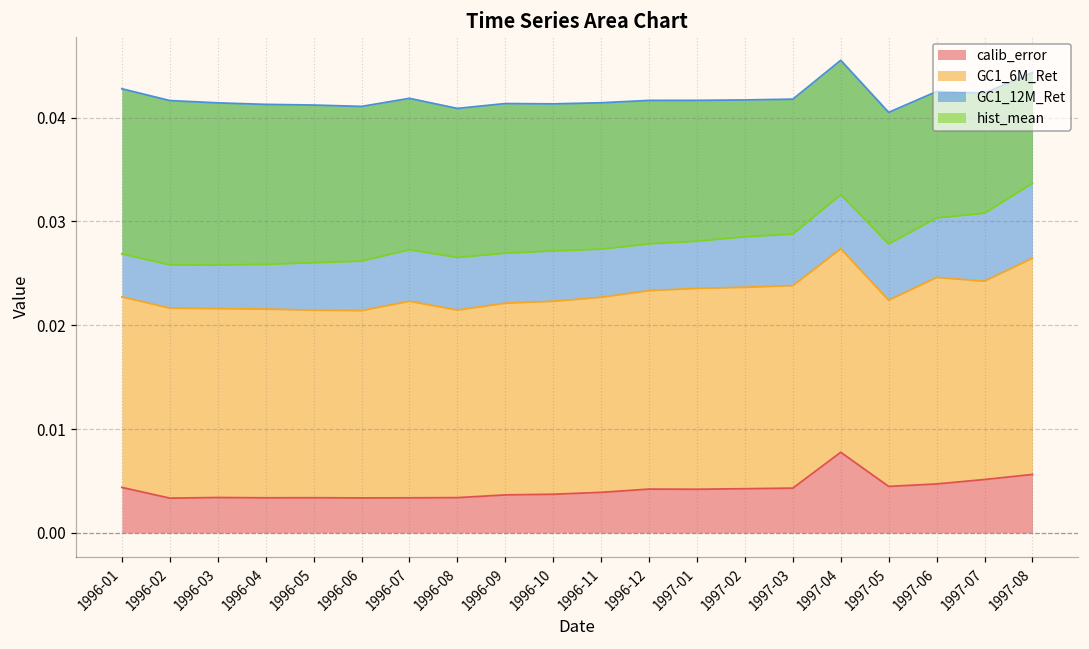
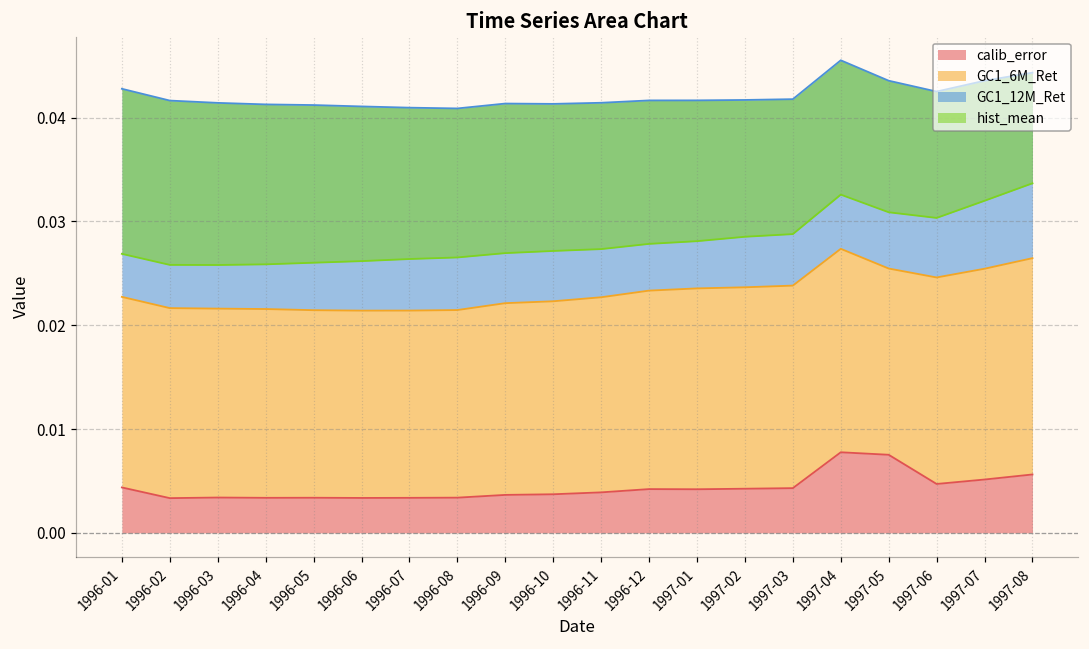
  {
    "calib_error": {
      "1996-01": 0.004,
      "1996-02": 0.003,
      "1996-03": 0.003,
      "1996-04": 0.003,
      "1996-05": 0.003,
      "1996-06": 0.003,
      "1996-07": 0.003,
      "1996-08": 0.003,
      "1996-09": 0.004,
      "1996-10": 0.004,
      "1996-11": 0.004,
      "1996-12": 0.004,
      "1997-01": 0.004,
      "1997-02": 0.004,
      "1997-03": 0.004,
      "1997-04": 0.008,
-     "1997-05": 0.004,
+     "1997-05": 0.008,
      "1997-06": 0.005,
      "1997-07": 0.005,
      "1997-08": 0.006
    },
    "GC1_6M_Ret": {
      "1996-01": 0.018,
      "1996-02": 0.018,
      "1996-03": 0.018,
      "1996-04": 0.018,
      "1996-05": 0.018,
      "1996-06": 0.018,
-     "1996-07": 0.019,
+     "1996-07": 0.018,
      "1996-08": 0.018,
      "1996-09": 0.018,
      "1996-10": 0.019,
      "1996-11": 0.019,
      "1996-12": 0.019,
      "1997-01": 0.019,
      "1997-02": 0.019,
      "1997-03": 0.020,
      "1997-04": 0.020,
      "1997-05": 0.018,
      "1997-06": 0.020,
-     "1997-07": 0.019,
+     "1997-07": 0.020,
      "1997-08": 0.021
    }
  }
